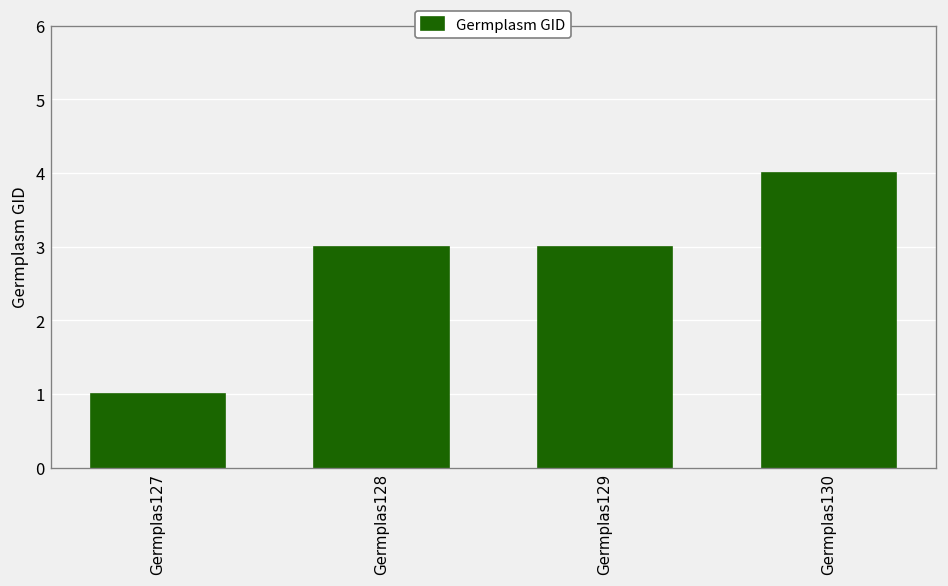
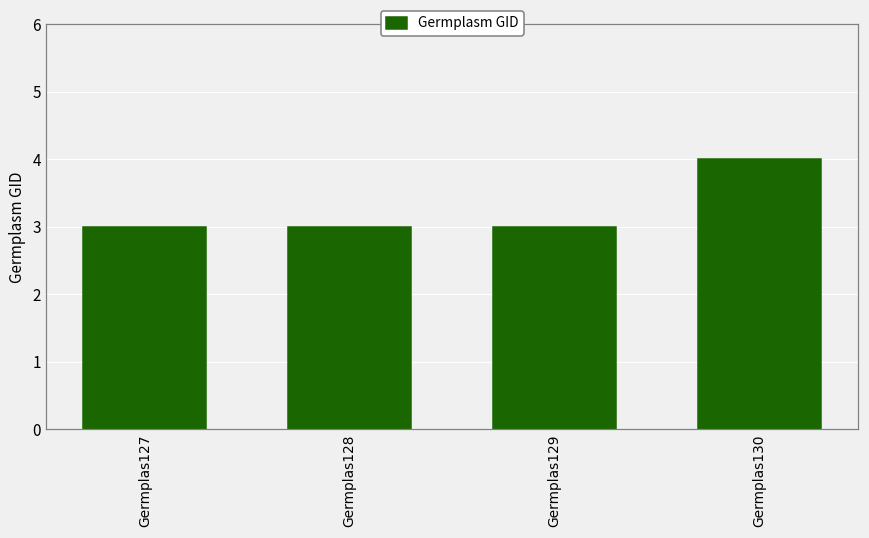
  {
-   "Germplas127": 1,
+   "Germplas127": 3,
    "Germplas128": 3,
    "Germplas129": 3,
    "Germplas130": 4
  }
